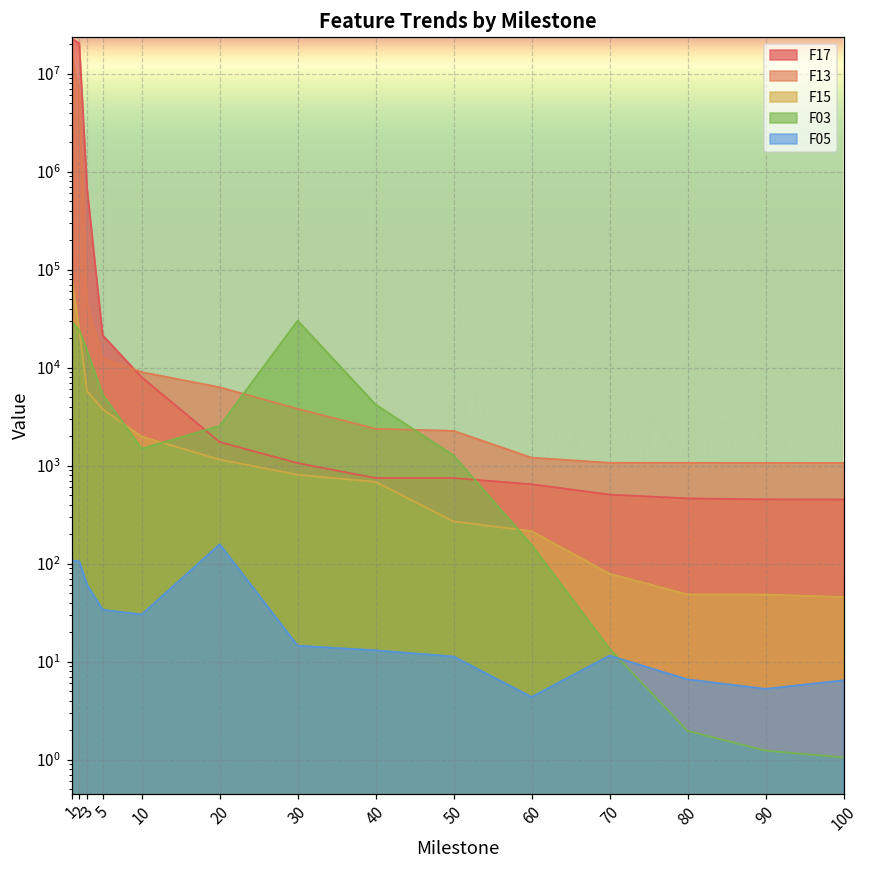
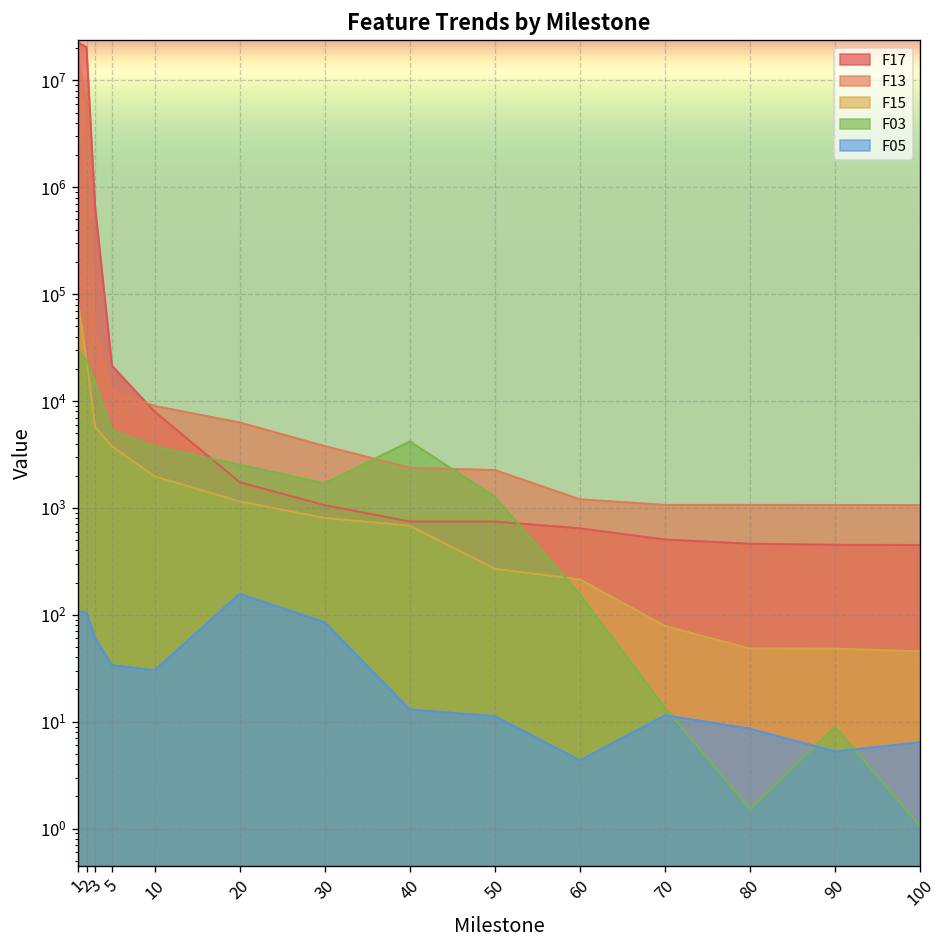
  {
    "F03": {
      "1": 29000,
      "3": 15000,
      "5": 5000,
-     "10": 1500,
+     "10": 3700,
      "20": 2500,
-     "30": 30000,
+     "30": 1700,
      "40": 4000,
      "50": 1300,
      "60": 150,
      "70": 14,
-     "80": 2.0,
-     "90": 1.2,
+     "80": 1.5,
+     "90": 9,
      "100": 1.0
    },
    "F05": {
      "1": 110,
      "2": 100,
      "3": 60,
      "5": 34,
      "10": 30,
      "20": 160,
-     "30": 15,
+     "30": 90,
      "40": 13,
      "50": 11,
      "60": 4,
      "70": 11,
-     "80": 7,
+     "80": 9,
      "90": 5,
      "100": 6
    }
  }
